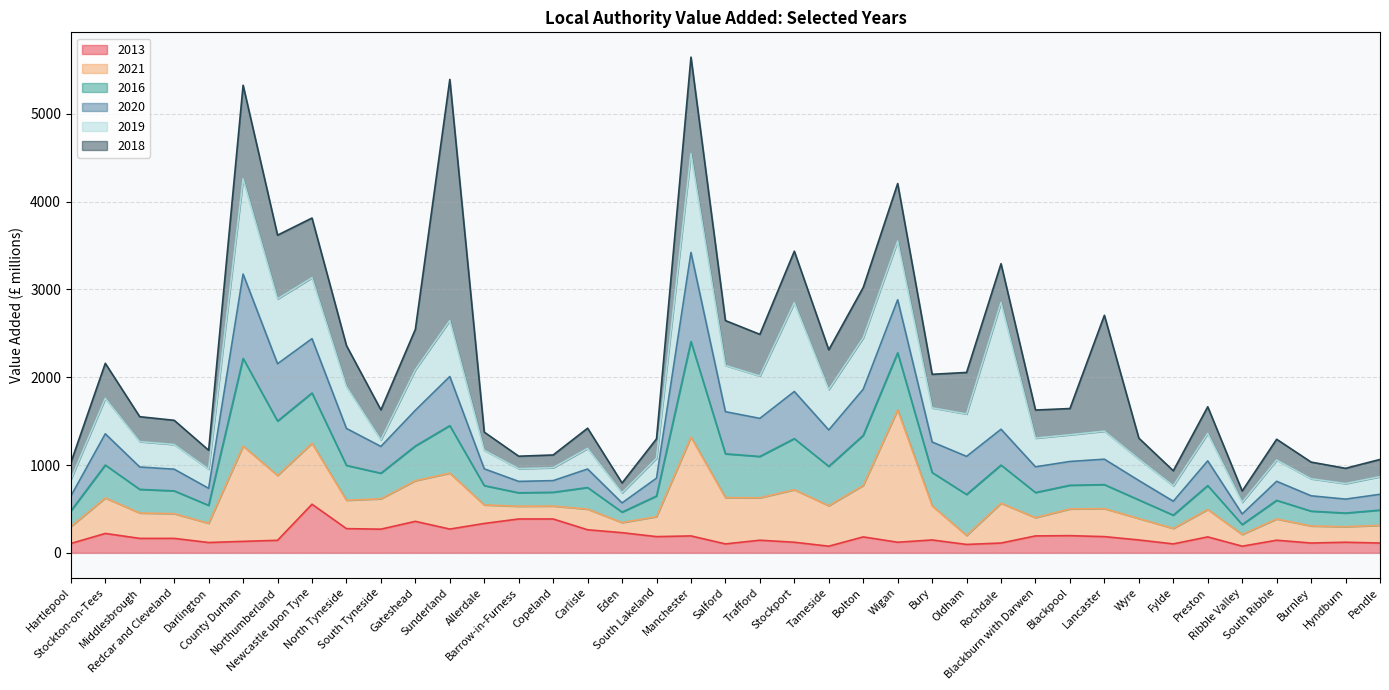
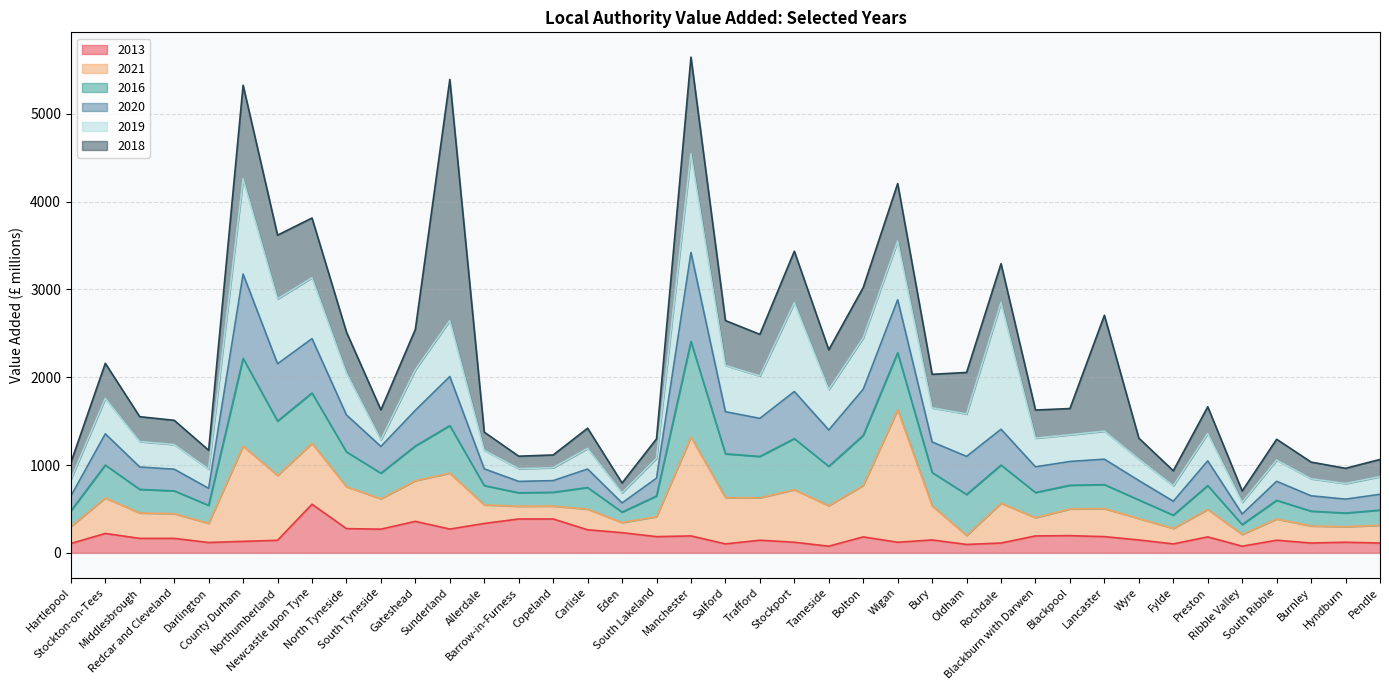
  {
    "2013": {
      "Hartlepool": 100,
      "Stockton-on-Tees": 200,
      "Middlesbrough": 200,
      "Redcar and Cleveland": 200,
      "Darlington": 100,
      "County Durham": 100,
      "Northumberland": 100,
      "Newcastle upon Tyne": 600,
      "North Tyneside": 300,
      "South Tyneside": 300,
      "Gateshead": 400,
      "Sunderland": 300,
      "Allerdale": 300,
      "Barrow-in-Furness": 400,
      "Copeland": 400,
      "Carlisle": 300,
      "Eden": 200,
      "South Lakeland": 200,
      "Manchester": 200,
      "Salford": 100,
      "Trafford": 100,
      "Stockport": 100,
      "Tameside": 100,
      "Bolton": 200,
      "Wigan": 100,
      "Bury": 100,
      "Oldham": 100,
      "Rochdale": 100,
      "Blackburn with Darwen": 200,
      "Blackpool": 200,
      "Lancaster": 200,
      "Wyre": 100,
      "Fylde": 100,
      "Preston": 200,
      "Ribble Valley": 100,
      "South Ribble": 100,
      "Burnley": 100,
      "Hyndburn": 100,
      "Pendle": 100
    },
    "2021": {
      "Hartlepool": 200,
      "Stockton-on-Tees": 400,
      "Middlesbrough": 300,
      "Redcar and Cleveland": 300,
      "Darlington": 200,
      "County Durham": 1100,
      "Northumberland": 700,
      "Newcastle upon Tyne": 700,
-     "North Tyneside": 300,
+     "North Tyneside": 500,
      "South Tyneside": 300,
      "Gateshead": 500,
      "Sunderland": 600,
      "Allerdale": 200,
      "Barrow-in-Furness": 100,
      "Copeland": 100,
      "Carlisle": 200,
      "Eden": 100,
      "South Lakeland": 200,
      "Manchester": 1100,
      "Salford": 500,
      "Trafford": 500,
      "Stockport": 600,
      "Tameside": 500,
      "Bolton": 600,
      "Wigan": 1500,
      "Bury": 400,
      "Oldham": 100,
      "Rochdale": 500,
      "Blackburn with Darwen": 200,
      "Blackpool": 300,
      "Lancaster": 300,
      "Wyre": 200,
      "Fylde": 200,
      "Preston": 300,
      "Ribble Valley": 100,
      "South Ribble": 200,
      "Burnley": 200,
      "Hyndburn": 200,
      "Pendle": 200
    },
    "2019": {
      "Hartlepool": 200,
      "Stockton-on-Tees": 400,
      "Middlesbrough": 300,
      "Redcar and Cleveland": 300,
      "Darlington": 200,
      "County Durham": 1100,
      "Northumberland": 700,
      "Newcastle upon Tyne": 700,
      "North Tyneside": 500,
      "South Tyneside": 100,
      "Gateshead": 500,
      "Sunderland": 600,
      "Allerdale": 200,
      "Barrow-in-Furness": 100,
      "Copeland": 100,
      "Carlisle": 200,
      "Eden": 100,
      "South Lakeland": 200,
      "Manchester": 1100,
      "Salford": 500,
      "Trafford": 500,
      "Stockport": 1000,
      "Tameside": 500,
      "Bolton": 600,
      "Wigan": 700,
      "Bury": 400,
      "Oldham": 500,
      "Rochdale": 1400,
      "Blackburn with Darwen": 300,
      "Blackpool": 300,
      "Lancaster": 300,
      "Wyre": 200,
      "Fylde": 200,
      "Preston": 300,
      "Ribble Valley": 100,
      "South Ribble": 200,
      "Burnley": 200,
      "Hyndburn": 200,
      "Pendle": 200
    },
    "2018": {
      "Hartlepool": 200,
      "Stockton-on-Tees": 400,
      "Middlesbrough": 300,
      "Redcar and Cleveland": 300,
      "Darlington": 200,
      "County Durham": 1100,
      "Northumberland": 700,
      "Newcastle upon Tyne": 700,
      "North Tyneside": 500,
      "South Tyneside": 300,
      "Gateshead": 500,
      "Sunderland": 2700,
      "Allerdale": 200,
      "Barrow-in-Furness": 100,
      "Copeland": 100,
      "Carlisle": 200,
      "Eden": 100,
      "South Lakeland": 200,
      "Manchester": 1100,
      "Salford": 500,
      "Trafford": 500,
      "Stockport": 600,
      "Tameside": 500,
      "Bolton": 600,
      "Wigan": 700,
      "Bury": 400,
      "Oldham": 500,
      "Rochdale": 400,
      "Blackburn with Darwen": 300,
      "Blackpool": 300,
      "Lancaster": 1300,
      "Wyre": 200,
      "Fylde": 200,
      "Preston": 300,
      "Ribble Valley": 100,
      "South Ribble": 200,
      "Burnley": 200,
      "Hyndburn": 200,
      "Pendle": 200
    }
  }
